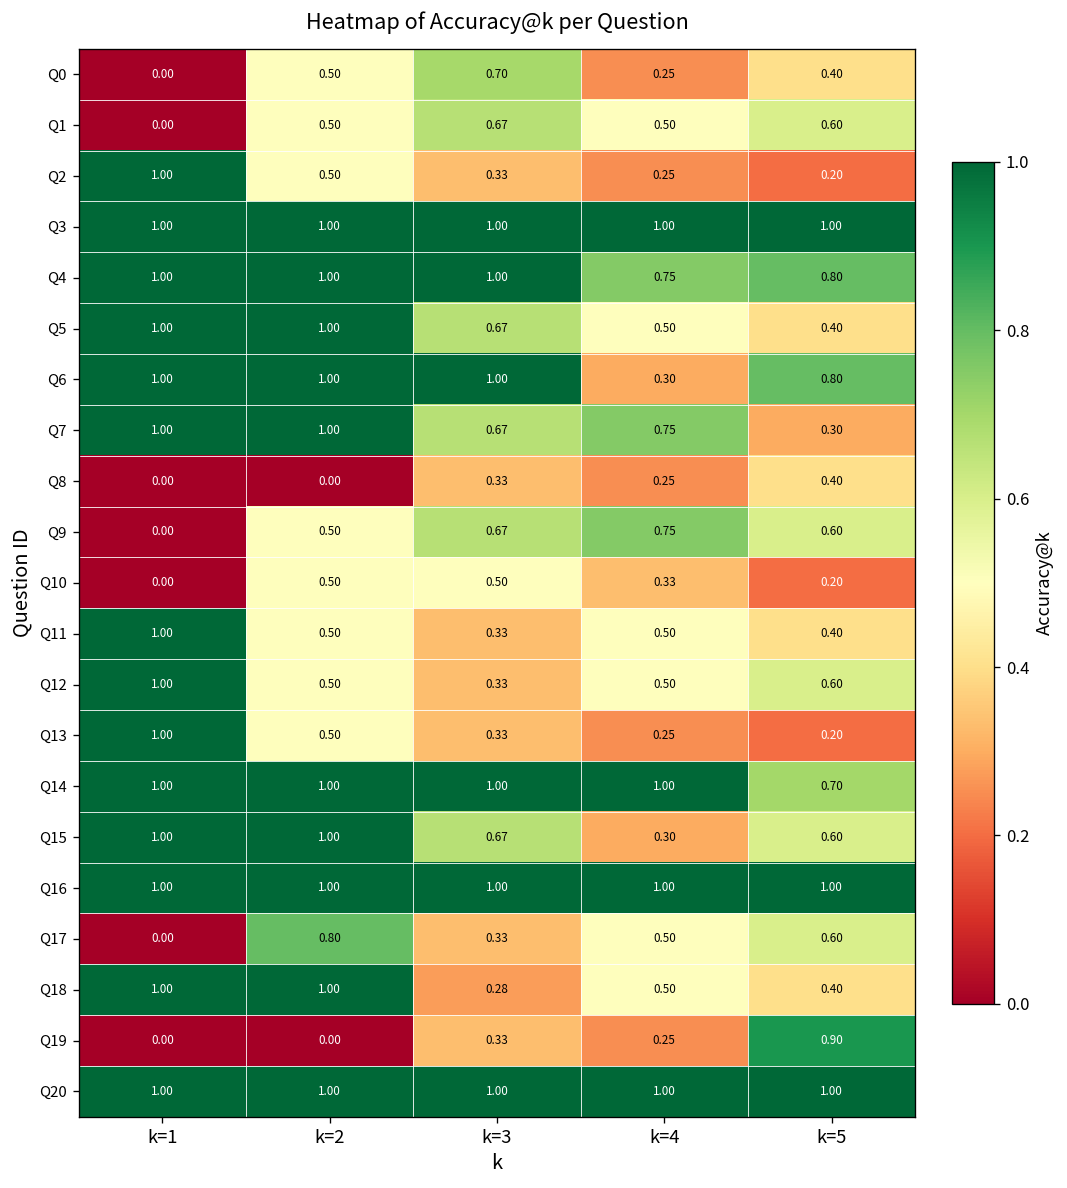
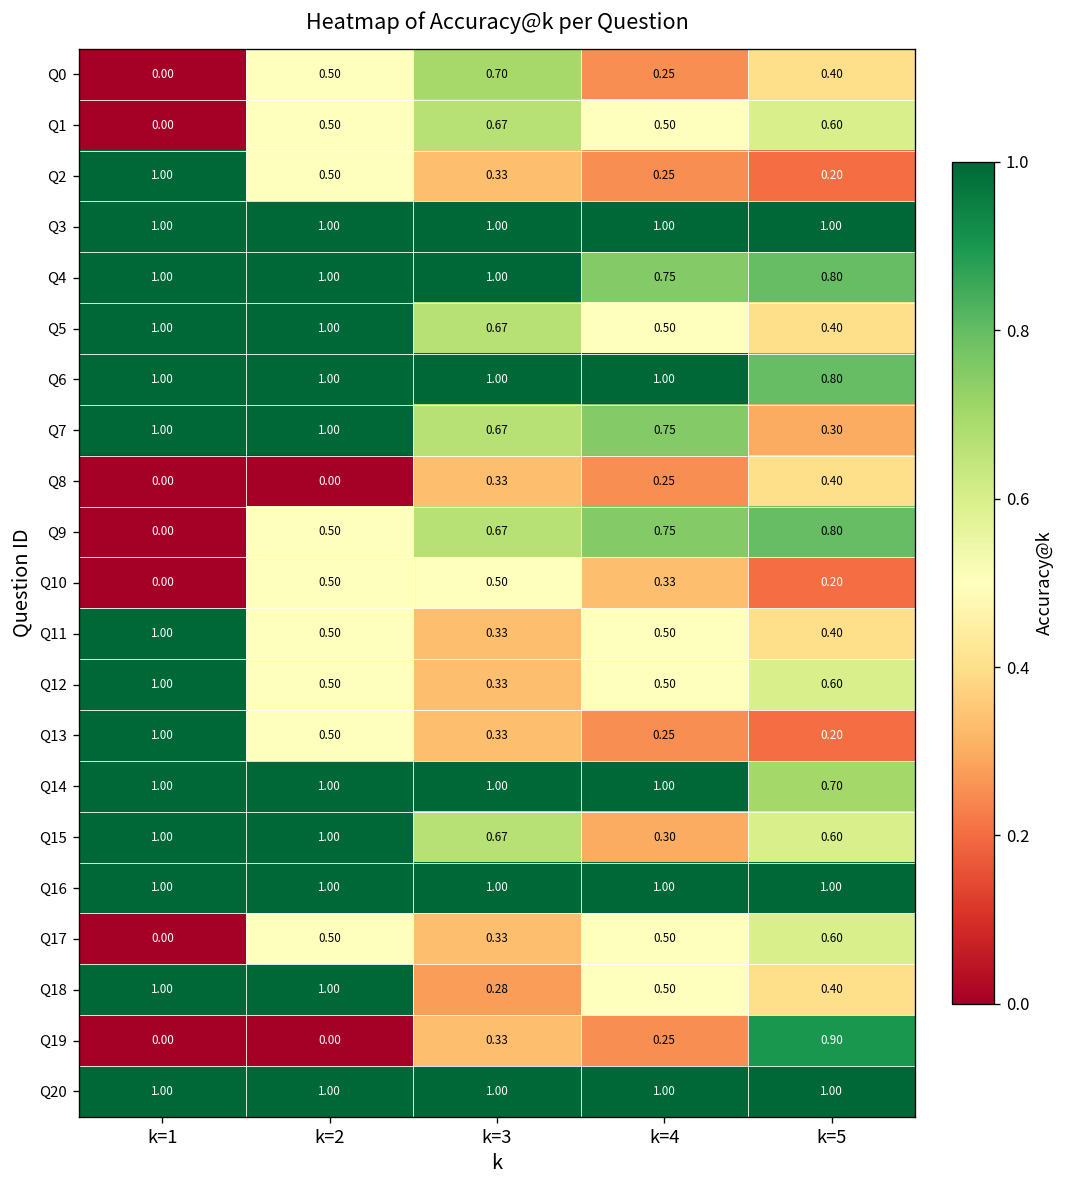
  {
    "Q0": {
      "k=1": 0.00,
      "k=2": 0.50,
      "k=3": 0.70,
      "k=4": 0.25,
      "k=5": 0.40
    },
    "Q1": {
      "k=1": 0.00,
      "k=2": 0.50,
      "k=3": 0.67,
      "k=4": 0.50,
      "k=5": 0.60
    },
    "Q2": {
      "k=1": 1.00,
      "k=2": 0.50,
      "k=3": 0.33,
      "k=4": 0.25,
      "k=5": 0.20
    },
    "Q3": {
      "k=1": 1.00,
      "k=2": 1.00,
      "k=3": 1.00,
      "k=4": 1.00,
      "k=5": 1.00
    },
    "Q4": {
      "k=1": 1.00,
      "k=2": 1.00,
      "k=3": 1.00,
      "k=4": 0.75,
      "k=5": 0.80
    },
    "Q5": {
      "k=1": 1.00,
      "k=2": 1.00,
      "k=3": 0.67,
      "k=4": 0.50,
      "k=5": 0.40
    },
    "Q6": {
      "k=1": 1.00,
      "k=2": 1.00,
      "k=3": 1.00,
-     "k=4": 0.30,
+     "k=4": 1.00,
      "k=5": 0.80
    },
    "Q7": {
      "k=1": 1.00,
      "k=2": 1.00,
      "k=3": 0.67,
      "k=4": 0.75,
      "k=5": 0.30
    },
    "Q8": {
      "k=1": 0.00,
      "k=2": 0.00,
      "k=3": 0.33,
      "k=4": 0.25,
      "k=5": 0.40
    },
    "Q9": {
      "k=1": 0.00,
      "k=2": 0.50,
      "k=3": 0.67,
      "k=4": 0.75,
-     "k=5": 0.60
+     "k=5": 0.80
    },
    "Q10": {
      "k=1": 0.00,
      "k=2": 0.50,
      "k=3": 0.50,
      "k=4": 0.33,
      "k=5": 0.20
    },
    "Q11": {
      "k=1": 1.00,
      "k=2": 0.50,
      "k=3": 0.33,
      "k=4": 0.50,
      "k=5": 0.40
    },
    "Q12": {
      "k=1": 1.00,
      "k=2": 0.50,
      "k=3": 0.33,
      "k=4": 0.50,
      "k=5": 0.60
    },
    "Q13": {
      "k=1": 1.00,
      "k=2": 0.50,
      "k=3": 0.33,
      "k=4": 0.25,
      "k=5": 0.20
    },
    "Q14": {
      "k=1": 1.00,
      "k=2": 1.00,
      "k=3": 1.00,
      "k=4": 1.00,
      "k=5": 0.70
    },
    "Q15": {
      "k=1": 1.00,
      "k=2": 1.00,
      "k=3": 0.67,
      "k=4": 0.30,
      "k=5": 0.60
    },
    "Q16": {
      "k=1": 1.00,
      "k=2": 1.00,
      "k=3": 1.00,
      "k=4": 1.00,
      "k=5": 1.00
    },
    "Q17": {
      "k=1": 0.00,
-     "k=2": 0.80,
+     "k=2": 0.50,
      "k=3": 0.33,
      "k=4": 0.50,
      "k=5": 0.60
    },
    "Q18": {
      "k=1": 1.00,
      "k=2": 1.00,
      "k=3": 0.28,
      "k=4": 0.50,
      "k=5": 0.40
    },
    "Q19": {
      "k=1": 0.00,
      "k=2": 0.00,
      "k=3": 0.33,
      "k=4": 0.25,
      "k=5": 0.90
    },
    "Q20": {
      "k=1": 1.00,
      "k=2": 1.00,
      "k=3": 1.00,
      "k=4": 1.00,
      "k=5": 1.00
    }
  }
